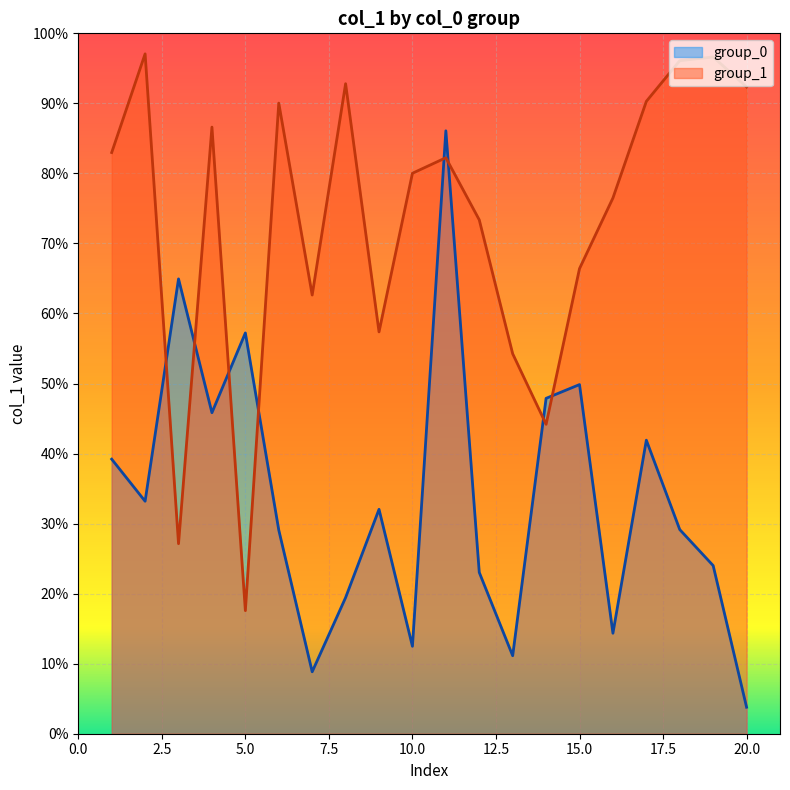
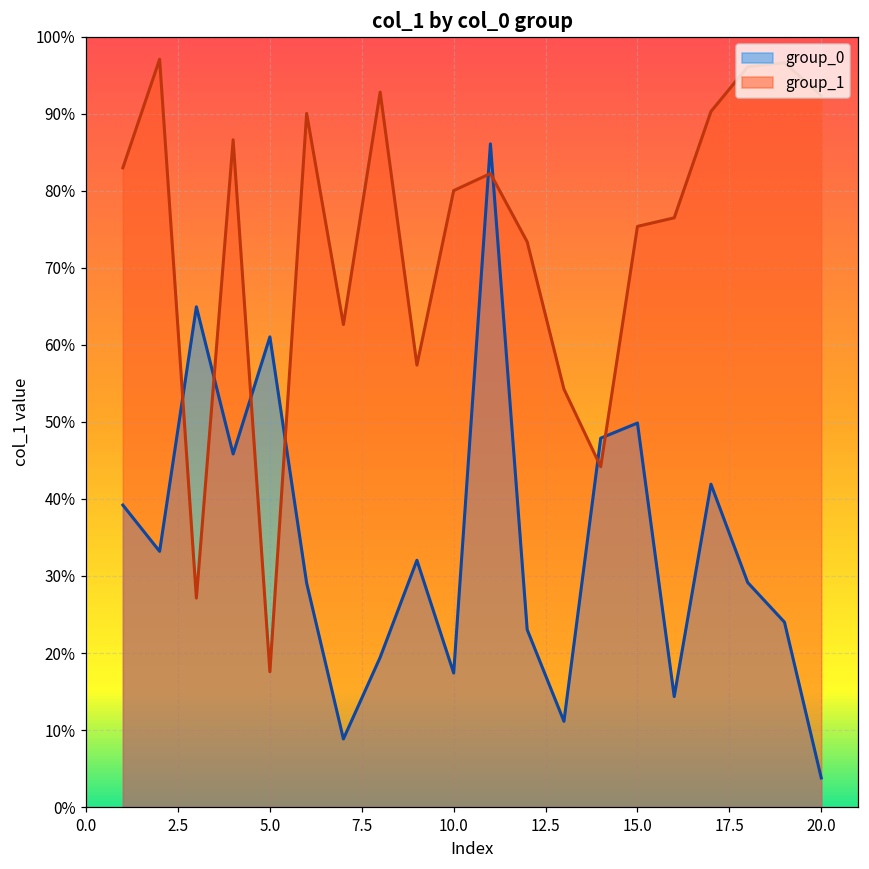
  {
    "group_0": {
-     "5.0": "57%",
-     "10.0": "12%",
+     "5.0": "61%",
+     "10.0": "17%",
      "15.0": "50%",
      "20.0": "4%"
    },
    "group_1": {
      "5.0": "18%",
      "10.0": "80%",
-     "15.0": "66%",
+     "15.0": "75%",
      "20.0": "92%"
    }
  }
